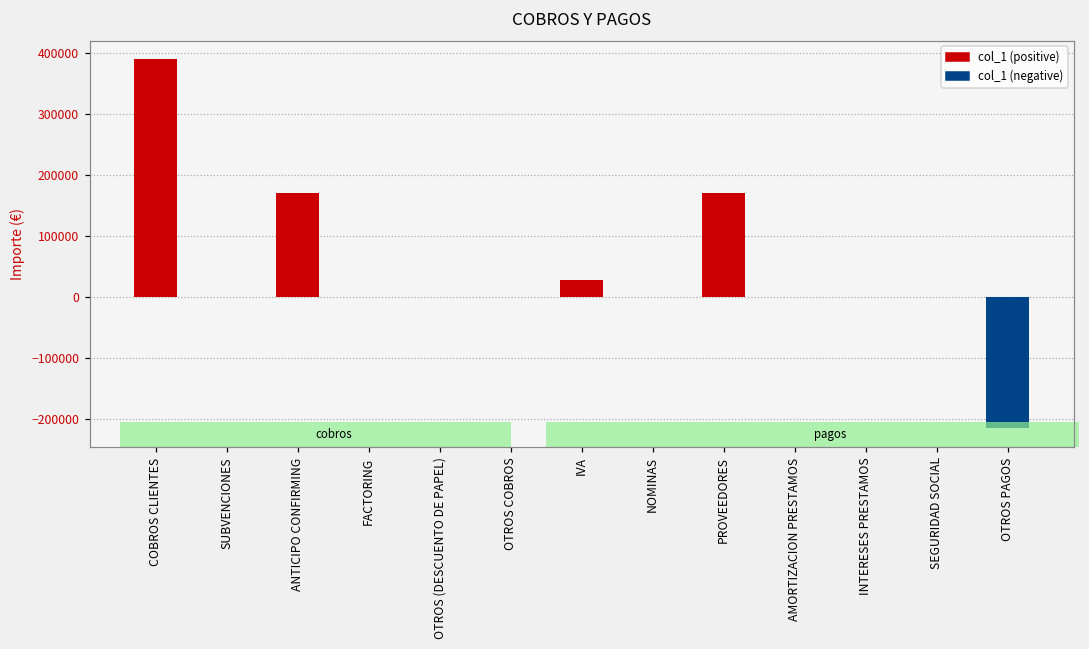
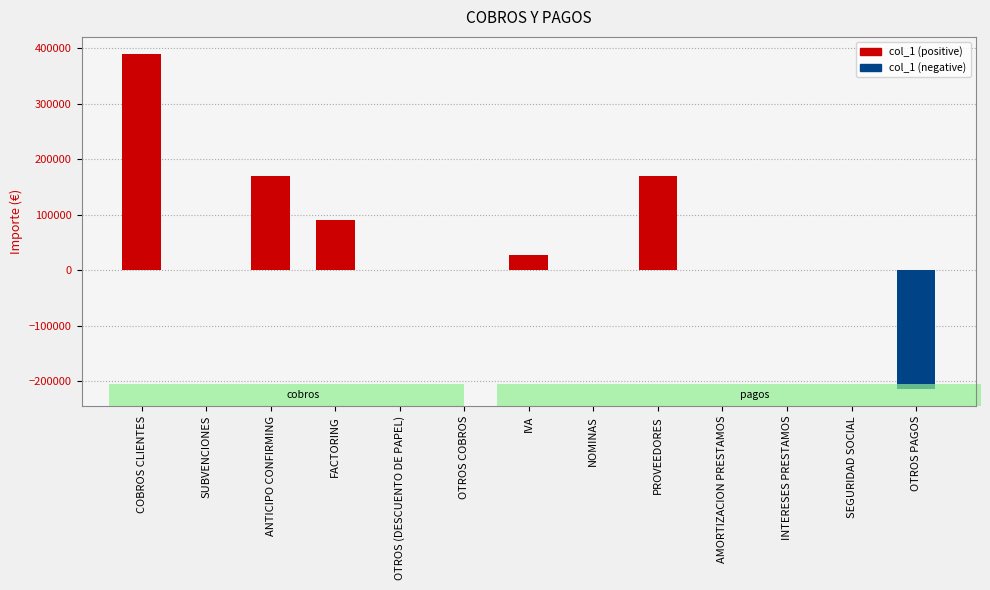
  {
    "COBROS CLIENTES": 390000,
    "SUBVENCIONES": 0,
    "ANTICIPO CONFIRMING": 170000,
-   "FACTORING": 0,
+   "FACTORING": 90000,
    "OTROS (DESCUENTO DE PAPEL)": 0,
    "OTROS COBROS": 0,
    "IVA": 30000,
    "PROVEEDORES": 170000,
    "AMORTIZACION PRESTAMOS": 0,
    "INTERESES PRESTAMOS": 0,
    "SEGURIDAD SOCIAL": 0
  }
